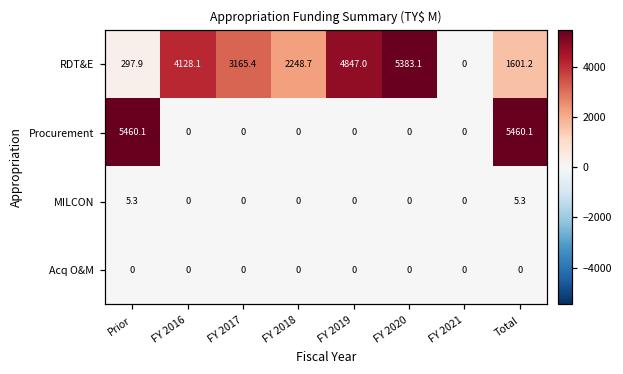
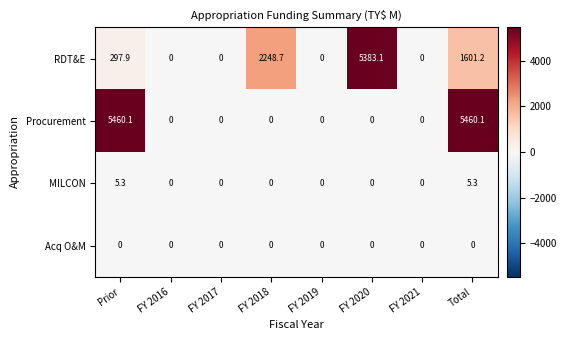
  {
    "RDT&E": {
      "Prior": 297.9,
-     "FY 2016": 4128.1,
-     "FY 2017": 3165.4,
+     "FY 2016": 0,
+     "FY 2017": 0,
      "FY 2018": 2248.7,
-     "FY 2019": 4847.0,
+     "FY 2019": 0,
      "FY 2020": 5383.1,
      "FY 2021": 0,
      "Total": 1601.2
    },
    "Procurement": {
      "Prior": 5460.1,
      "FY 2016": 0,
      "FY 2017": 0,
      "FY 2018": 0,
      "FY 2019": 0,
      "FY 2020": 0,
      "FY 2021": 0,
      "Total": 5460.1
    },
    "MILCON": {
      "Prior": 5.3,
      "FY 2016": 0,
      "FY 2017": 0,
      "FY 2018": 0,
      "FY 2019": 0,
      "FY 2020": 0,
      "FY 2021": 0,
      "Total": 5.3
    },
    "Acq O&M": {
      "Prior": 0,
      "FY 2016": 0,
      "FY 2017": 0,
      "FY 2018": 0,
      "FY 2019": 0,
      "FY 2020": 0,
      "FY 2021": 0,
      "Total": 0
    }
  }
